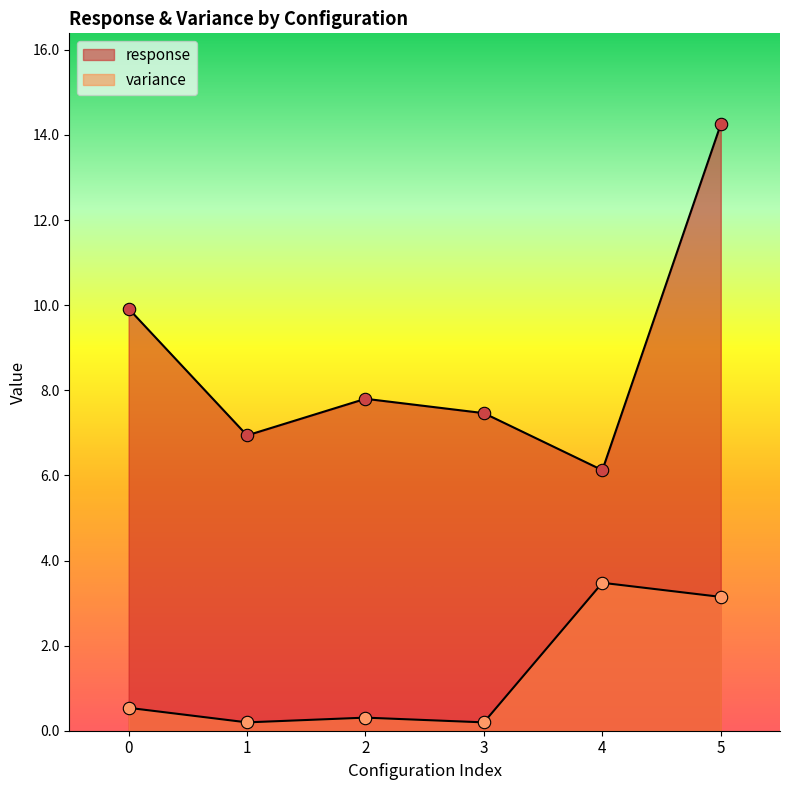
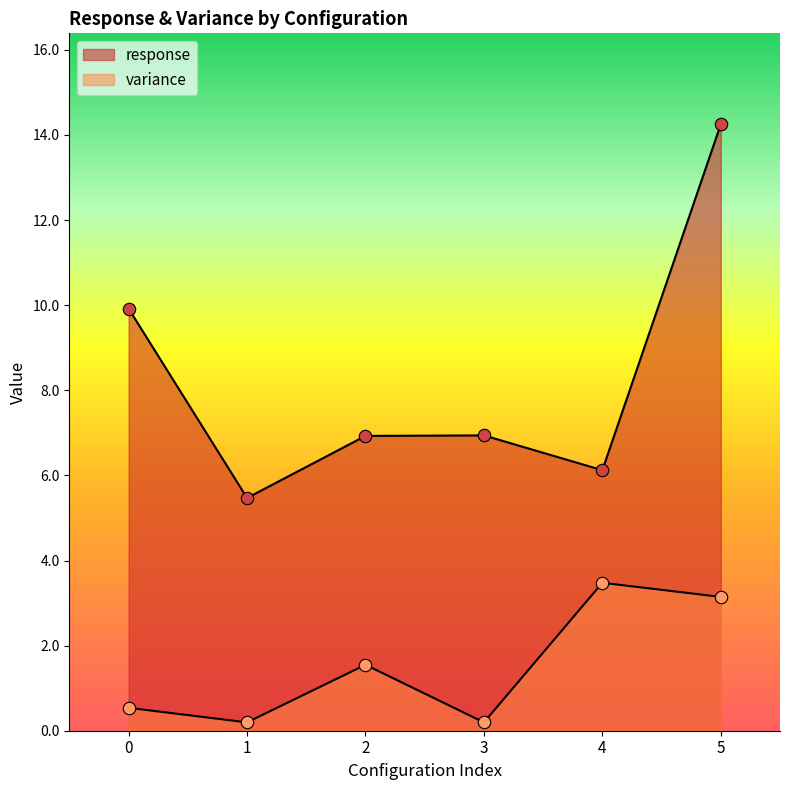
  {
    "response": {
      "0": 9.9,
-     "1": 6.9,
-     "2": 7.8,
-     "3": 7.5,
+     "1": 5.5,
+     "2": 6.9,
+     "3": 6.9,
      "4": 6.1,
      "5": 14.3
    },
    "variance": {
      "0": 0.5,
      "1": 0.2,
-     "2": 0.3,
+     "2": 1.5,
      "3": 0.2,
      "4": 3.5,
      "5": 3.1
    }
  }
